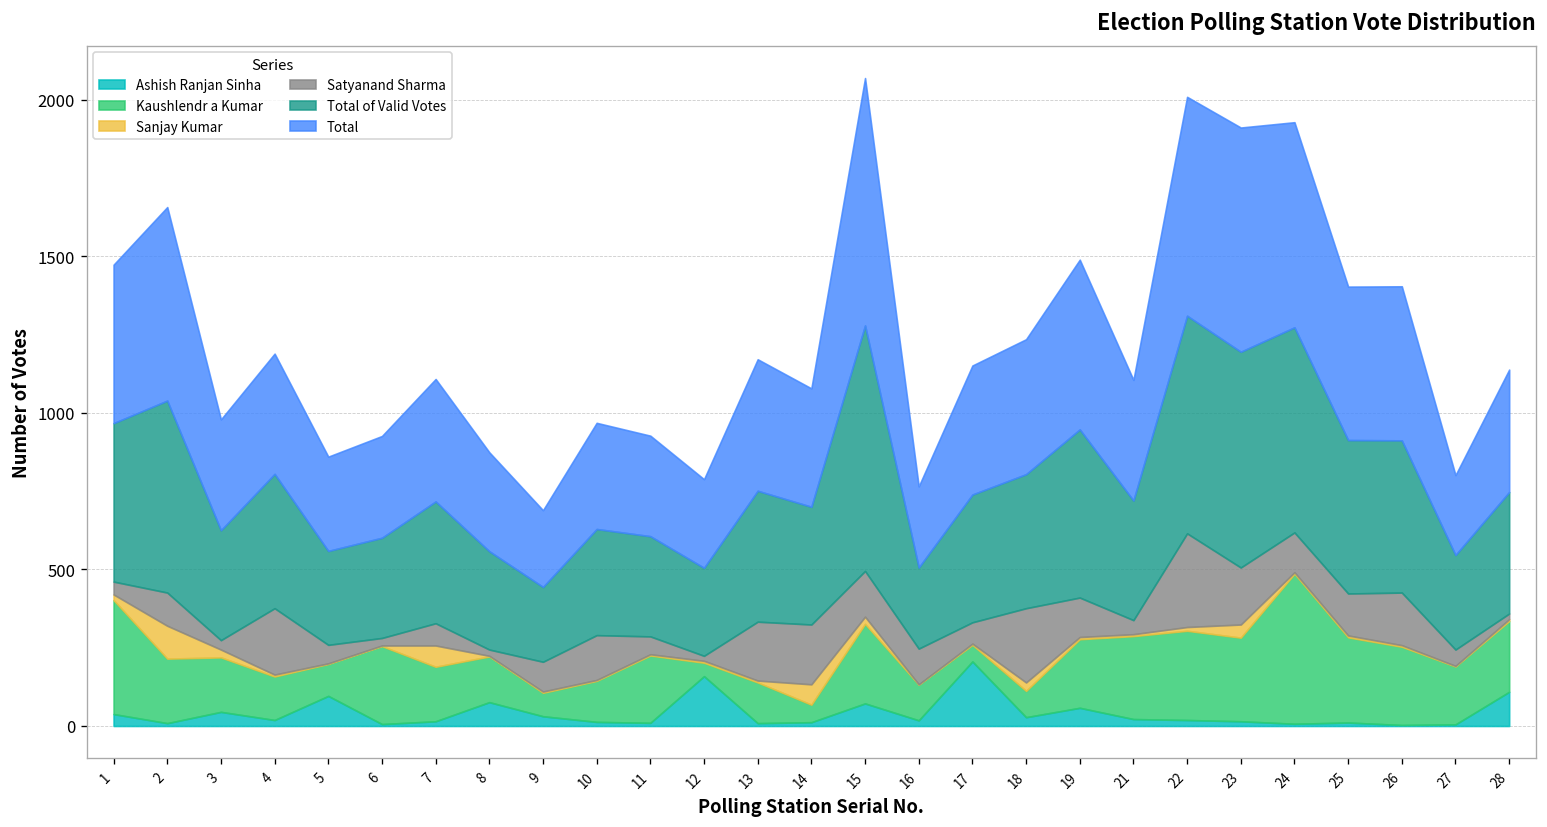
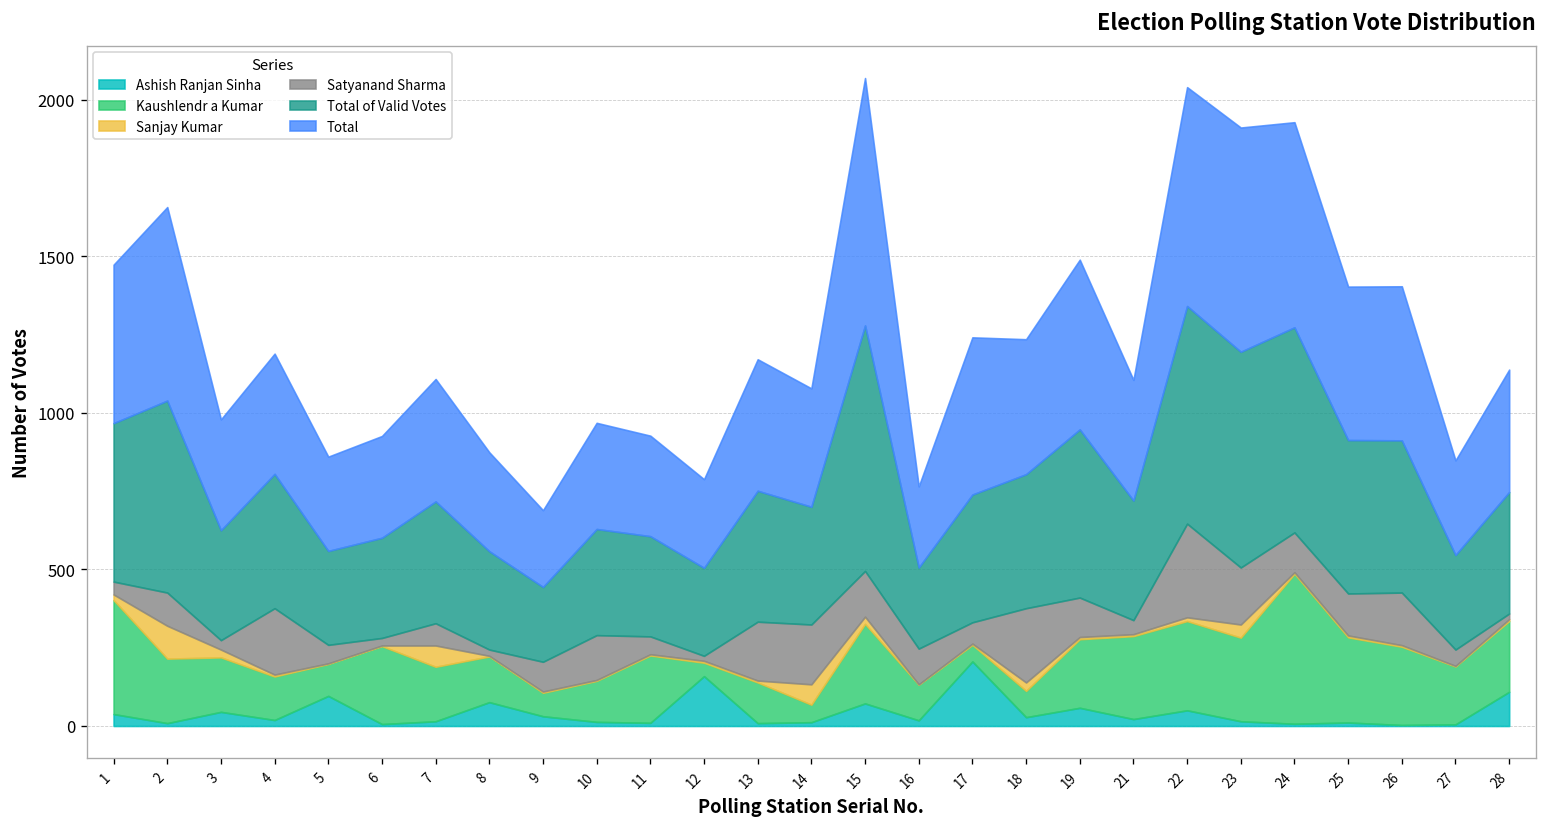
  {
    "Ashish Ranjan Sinha": {
      "1": 40,
      "3": 50,
      "4": 20,
      "5": 100,
      "7": 20,
      "8": 80,
      "9": 30,
      "10": 10,
      "11": 10,
      "12": 160,
      "14": 10,
      "15": 70,
      "16": 20,
      "17": 210,
      "18": 30,
      "19": 60,
      "21": 20,
-     "22": 20,
+     "22": 50,
      "23": 20,
      "25": 10,
      "28": 110
    },
    "Sanjay Kumar": {
      "1": 20,
      "2": 110,
      "3": 30,
      "7": 70,
      "14": 70,
      "15": 20,
      "18": 30,
      "22": 10,
      "23": 40
    },
    "Satyanand Sharma": {
      "1": 40,
      "2": 110,
      "3": 30,
      "4": 210,
      "5": 60,
      "6": 20,
      "7": 70,
      "8": 20,
      "9": 100,
      "10": 140,
      "11": 60,
      "12": 20,
      "13": 190,
      "14": 190,
      "15": 150,
      "16": 110,
      "17": 70,
      "18": 240,
      "19": 130,
      "21": 50,
      "22": 300,
      "23": 180,
      "24": 130,
      "25": 130,
      "26": 170,
      "27": 50,
      "28": 20
    },
    "Total": {
      "1": 510,
      "2": 620,
      "3": 350,
      "4": 380,
      "5": 300,
      "6": 330,
      "7": 390,
      "8": 320,
      "9": 250,
      "10": 340,
      "11": 320,
      "12": 280,
      "13": 420,
      "14": 380,
      "15": 790,
      "16": 260,
-     "17": 410,
+     "17": 500,
      "18": 430,
      "19": 540,
      "21": 390,
      "22": 700,
      "23": 720,
      "24": 660,
      "25": 490,
      "26": 490,
-     "27": 260,
+     "27": 300,
      "28": 390
    }
  }
